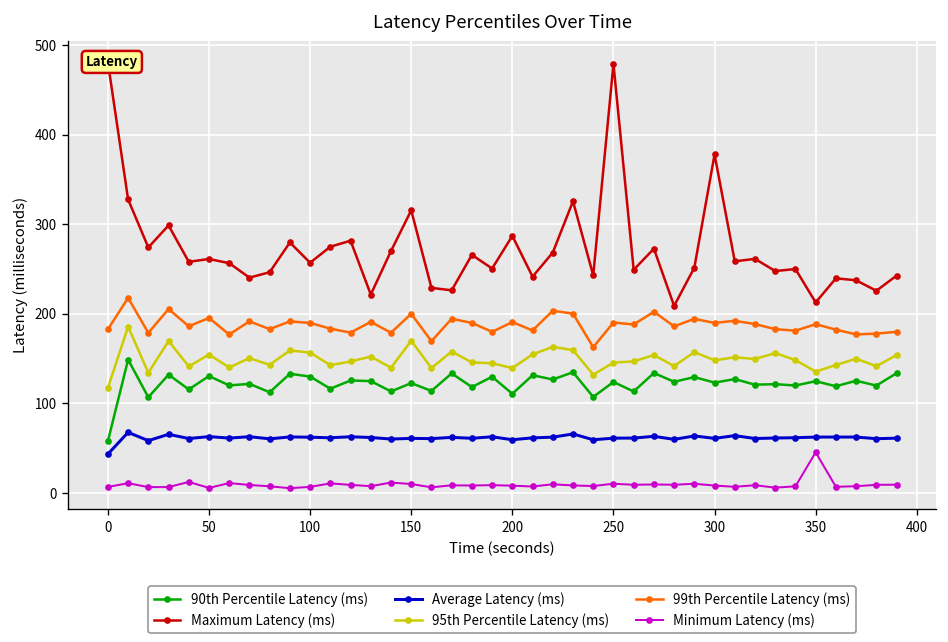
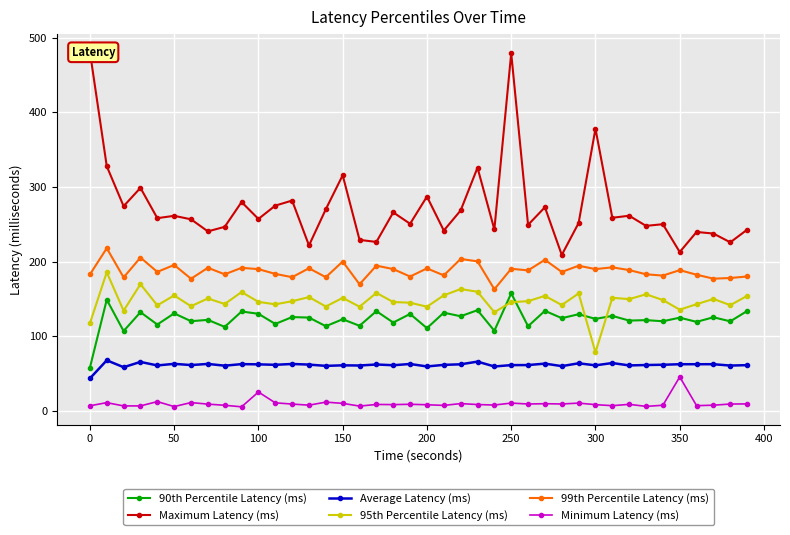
  {
    "90th Percentile Latency (ms)": {
      "0": 60,
      "50": 130,
      "100": 130,
      "150": 120,
      "200": 110,
-     "250": 120,
+     "250": 160,
      "300": 120,
      "350": 120
    },
    "Maximum Latency (ms)": {
      "50": 260,
      "100": 260,
      "150": 320,
      "200": 290,
      "250": 480,
      "300": 380,
      "350": 210
    },
    "Average Latency (ms)": {
      "0": 40,
      "50": 60,
      "100": 60,
      "150": 60,
      "200": 60,
      "250": 60,
      "300": 60,
      "350": 60
    },
    "95th Percentile Latency (ms)": {
      "0": 120,
      "50": 150,
-     "100": 160,
-     "150": 170,
+     "100": 150,
+     "150": 150,
      "200": 140,
      "250": 150,
-     "300": 150,
+     "300": 80,
      "350": 140
    },
    "99th Percentile Latency (ms)": {
      "0": 180,
      "50": 200,
      "100": 190,
      "150": 200,
      "200": 190,
      "250": 190,
      "300": 190,
      "350": 190
    },
    "Minimum Latency (ms)": {
      "0": 10,
      "50": 10,
-     "100": 10,
+     "100": 30,
      "150": 10,
      "200": 10,
      "250": 10,
      "300": 10,
      "350": 50
    }
  }
